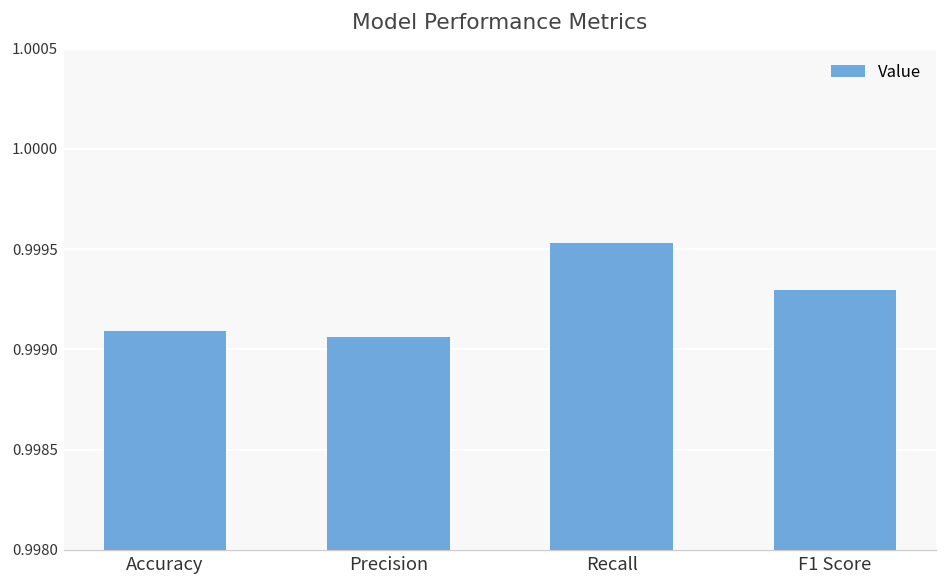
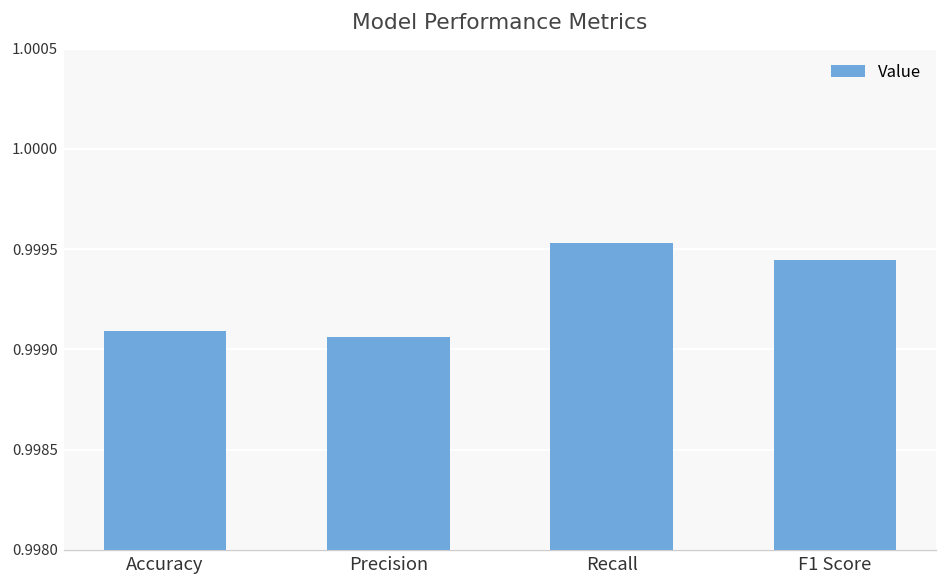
  {
    "Accuracy": 0.99909,
    "Precision": 0.99906,
    "Recall": 0.99953,
-   "F1 Score": 0.99930
+   "F1 Score": 0.99945
  }
